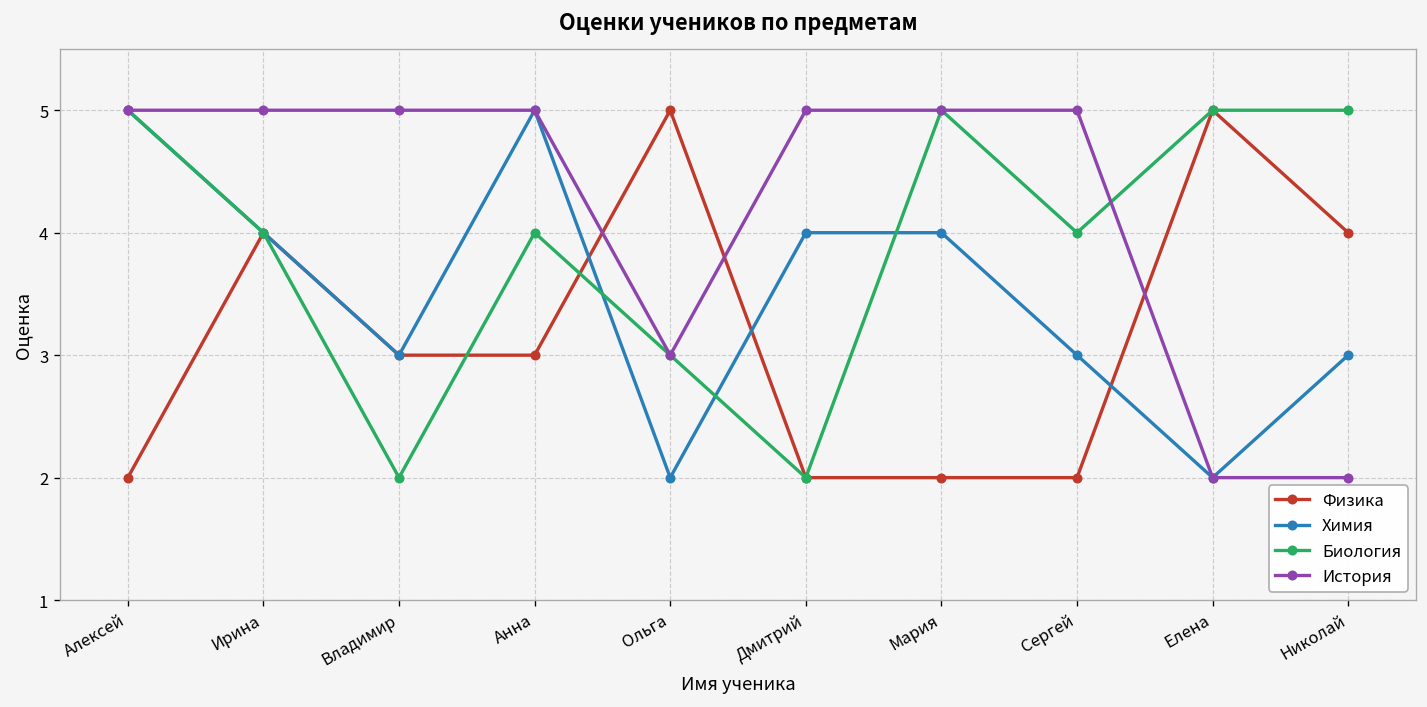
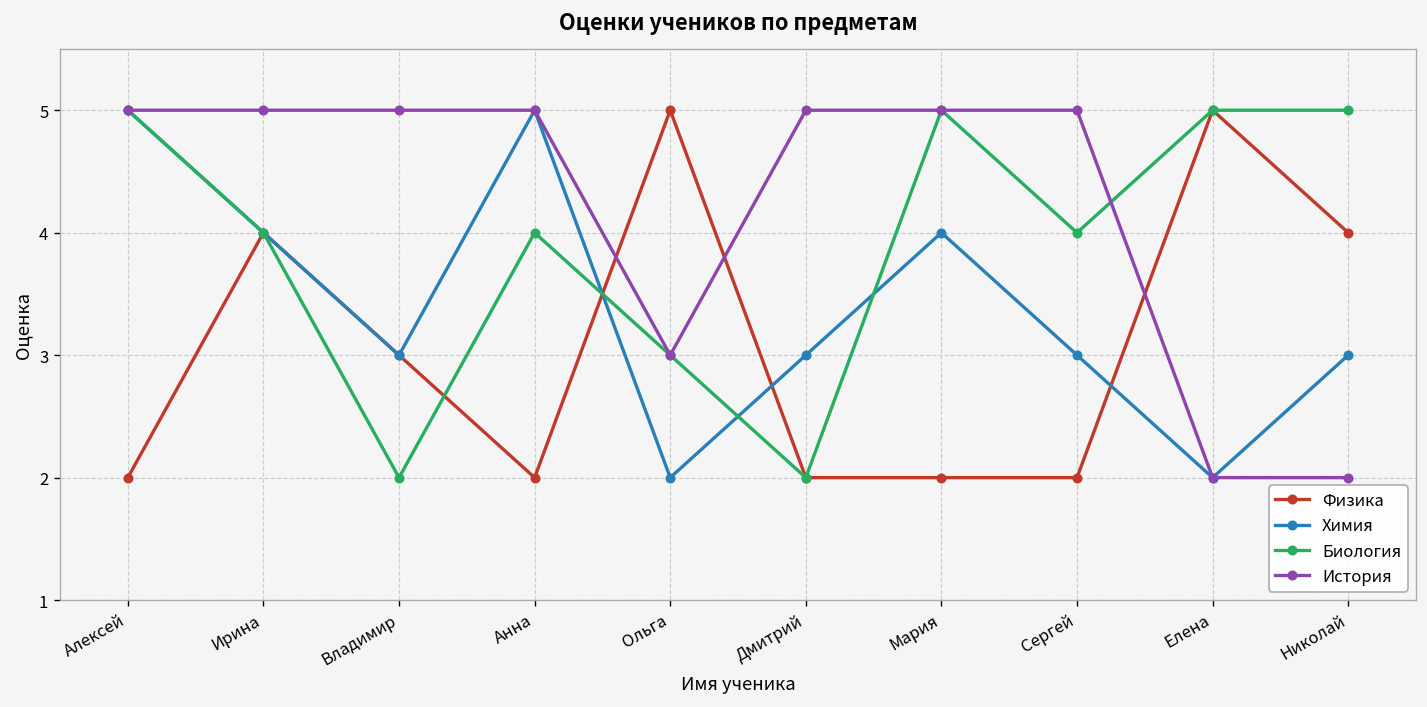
  {
    "Физика": {
      "Алексей": 2,
-     "Анна": 3,
+     "Анна": 2,
      "Ольга": 5,
      "Мария": 2,
      "Сергей": 2,
      "Николай": 4
    },
    "Химия": {
      "Ольга": 2,
-     "Дмитрий": 4,
+     "Дмитрий": 3,
      "Мария": 4,
      "Сергей": 3,
      "Николай": 3
    },
    "Биология": {
      "Владимир": 2,
      "Анна": 4,
      "Сергей": 4,
      "Николай": 5
    },
    "История": {
      "Ирина": 5,
      "Владимир": 5,
      "Дмитрий": 5,
      "Сергей": 5,
      "Николай": 2
    }
  }
